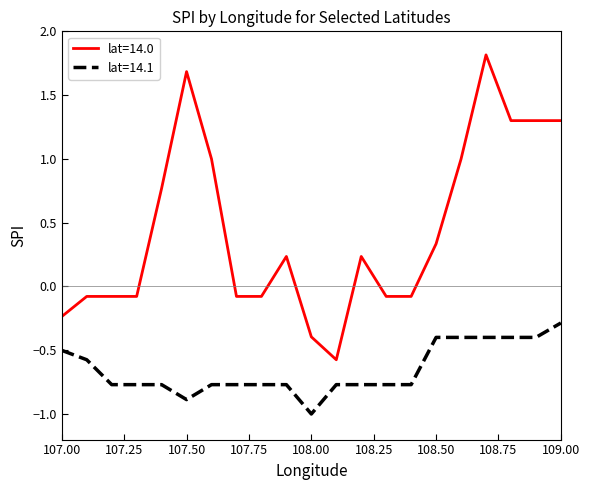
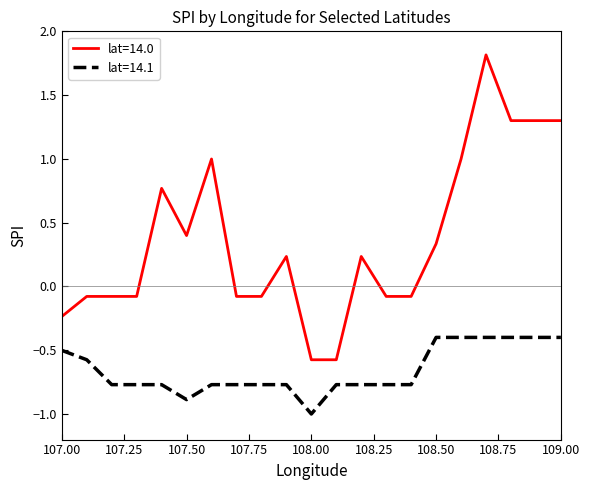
  {
    "lat=14.0": {
      "107.00": -0.24,
-     "107.50": 1.68,
-     "108.00": -0.39,
+     "107.50": 0.40,
+     "108.00": -0.57,
      "108.50": 0.33,
      "109.00": 1.30
    },
    "lat=14.1": {
      "107.00": -0.50,
      "107.50": -0.89,
      "108.00": -1.00,
      "108.50": -0.40,
-     "109.00": -0.29
+     "109.00": -0.40
    }
  }
